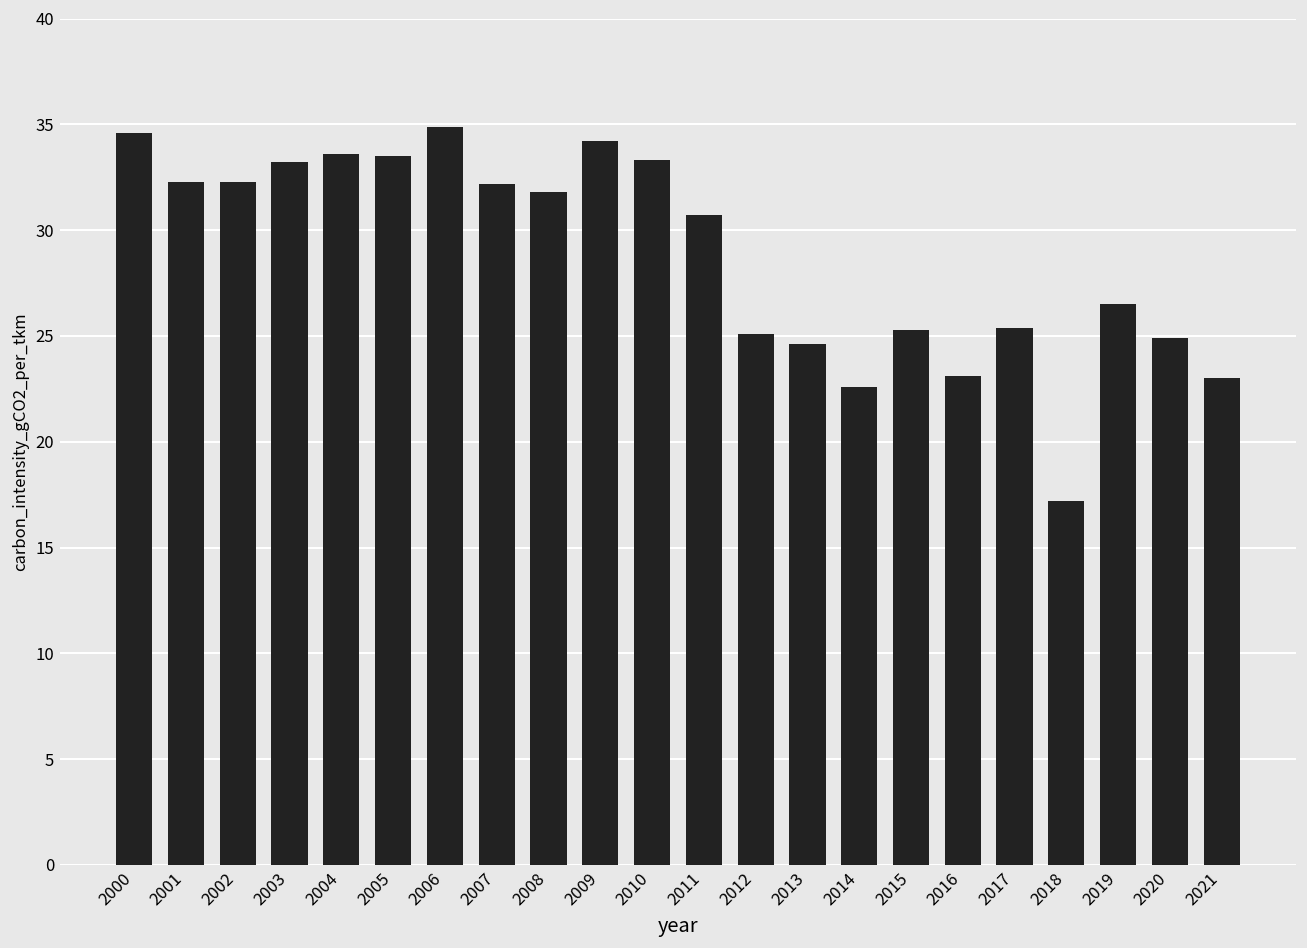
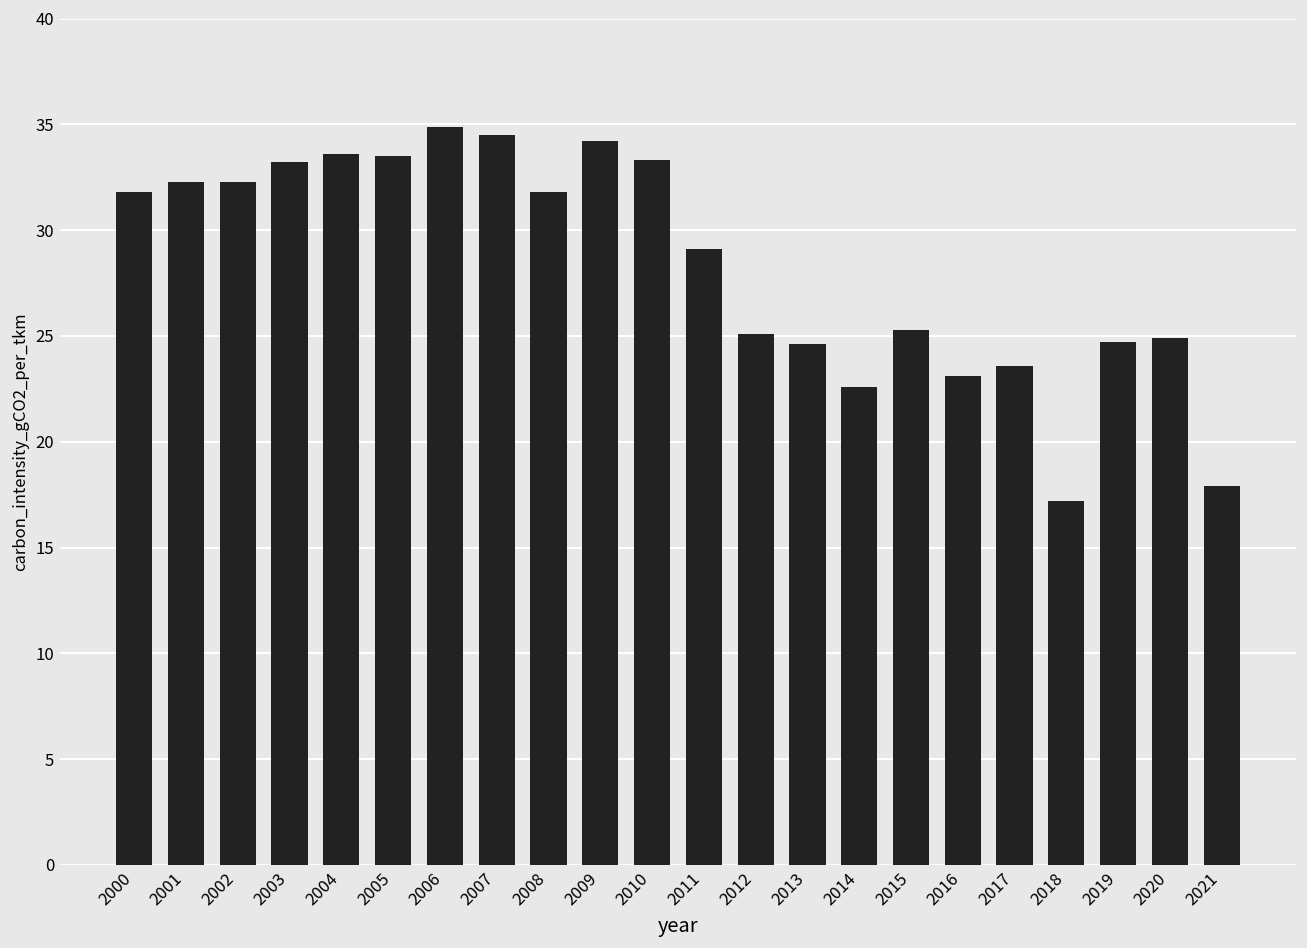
  {
-   "2000": 34.6,
+   "2000": 31.8,
    "2001": 32.3,
    "2002": 32.3,
    "2003": 33.2,
    "2004": 33.6,
    "2005": 33.5,
    "2006": 34.9,
-   "2007": 32.2,
+   "2007": 34.5,
    "2008": 31.8,
    "2009": 34.2,
    "2010": 33.3,
-   "2011": 30.7,
+   "2011": 29.1,
    "2012": 25.1,
    "2013": 24.6,
    "2014": 22.6,
    "2015": 25.3,
    "2016": 23.1,
-   "2017": 25.4,
+   "2017": 23.6,
    "2018": 17.2,
-   "2019": 26.5,
+   "2019": 24.7,
    "2020": 24.9,
-   "2021": 23.0
+   "2021": 17.9
  }
